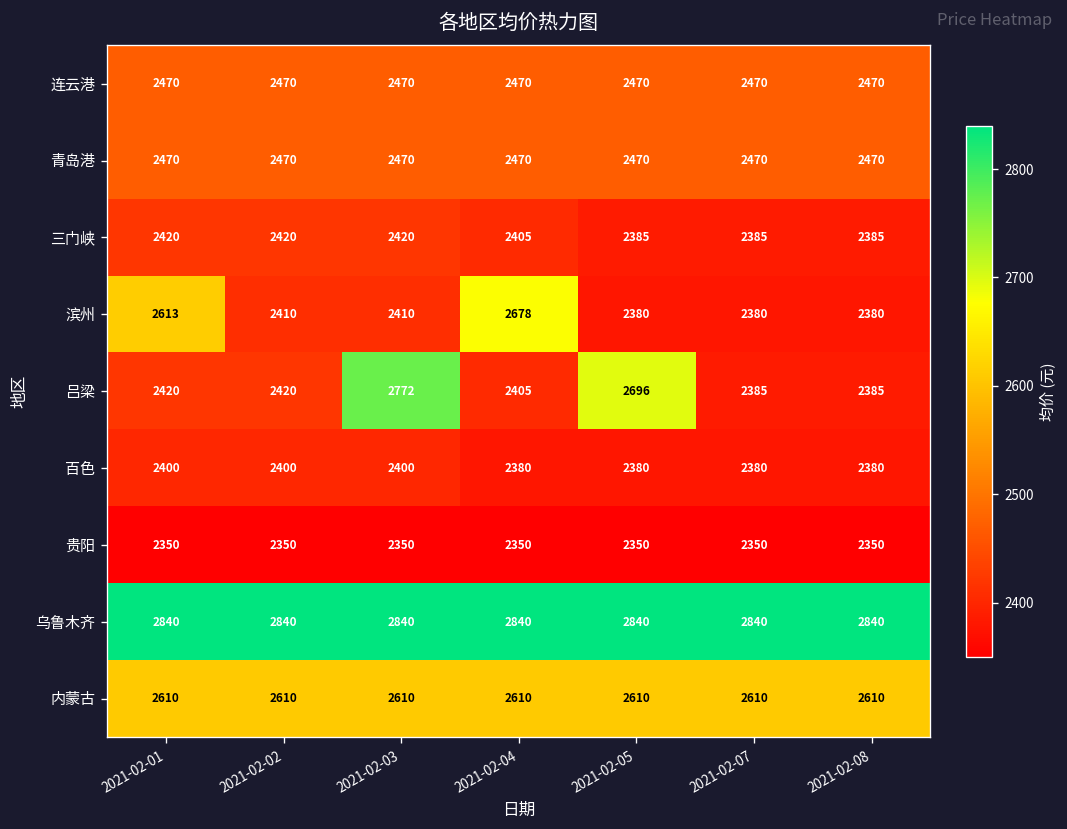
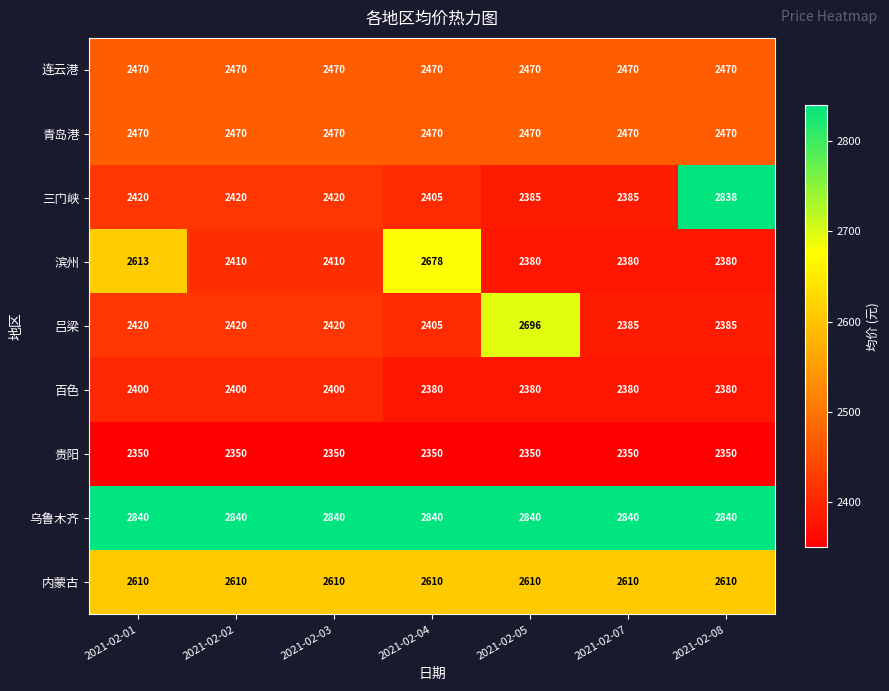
  {
    "连云港": {
      "2021-02-01": 2470,
      "2021-02-02": 2470,
      "2021-02-03": 2470,
      "2021-02-04": 2470,
      "2021-02-05": 2470,
      "2021-02-07": 2470,
      "2021-02-08": 2470
    },
    "青岛港": {
      "2021-02-01": 2470,
      "2021-02-02": 2470,
      "2021-02-03": 2470,
      "2021-02-04": 2470,
      "2021-02-05": 2470,
      "2021-02-07": 2470,
      "2021-02-08": 2470
    },
    "三门峡": {
      "2021-02-01": 2420,
      "2021-02-02": 2420,
      "2021-02-03": 2420,
      "2021-02-04": 2405,
      "2021-02-05": 2385,
      "2021-02-07": 2385,
-     "2021-02-08": 2385
+     "2021-02-08": 2838
    },
    "滨州": {
      "2021-02-01": 2613,
      "2021-02-02": 2410,
      "2021-02-03": 2410,
      "2021-02-04": 2678,
      "2021-02-05": 2380,
      "2021-02-07": 2380,
      "2021-02-08": 2380
    },
    "吕梁": {
      "2021-02-01": 2420,
      "2021-02-02": 2420,
-     "2021-02-03": 2772,
+     "2021-02-03": 2420,
      "2021-02-04": 2405,
      "2021-02-05": 2696,
      "2021-02-07": 2385,
      "2021-02-08": 2385
    },
    "百色": {
      "2021-02-01": 2400,
      "2021-02-02": 2400,
      "2021-02-03": 2400,
      "2021-02-04": 2380,
      "2021-02-05": 2380,
      "2021-02-07": 2380,
      "2021-02-08": 2380
    },
    "贵阳": {
      "2021-02-01": 2350,
      "2021-02-02": 2350,
      "2021-02-03": 2350,
      "2021-02-04": 2350,
      "2021-02-05": 2350,
      "2021-02-07": 2350,
      "2021-02-08": 2350
    },
    "乌鲁木齐": {
      "2021-02-01": 2840,
      "2021-02-02": 2840,
      "2021-02-03": 2840,
      "2021-02-04": 2840,
      "2021-02-05": 2840,
      "2021-02-07": 2840,
      "2021-02-08": 2840
    },
    "内蒙古": {
      "2021-02-01": 2610,
      "2021-02-02": 2610,
      "2021-02-03": 2610,
      "2021-02-04": 2610,
      "2021-02-05": 2610,
      "2021-02-07": 2610,
      "2021-02-08": 2610
    }
  }
